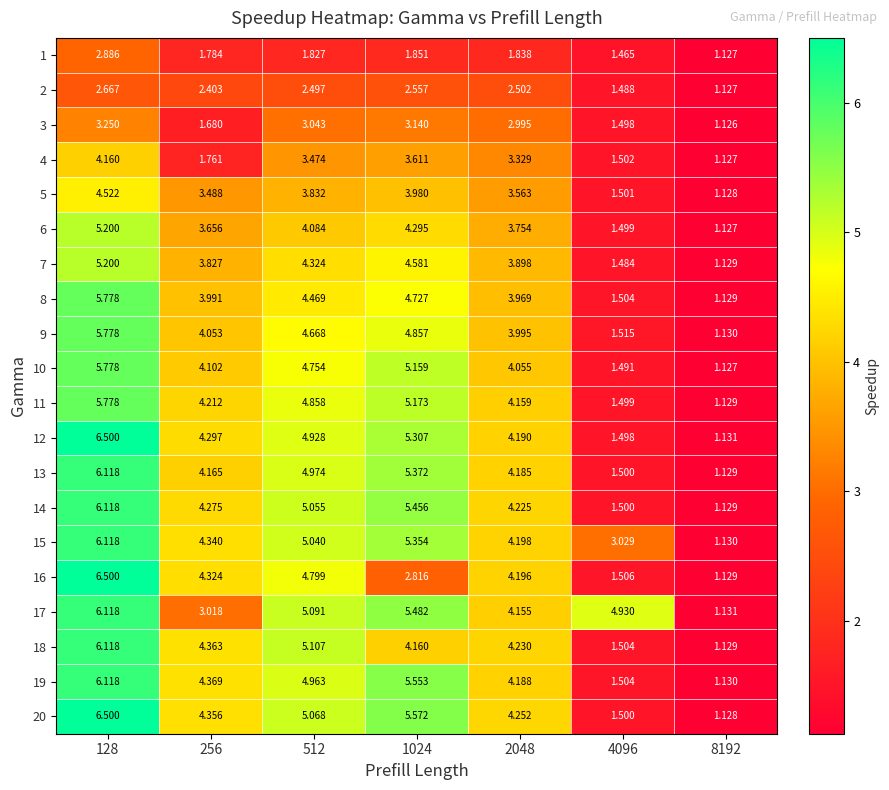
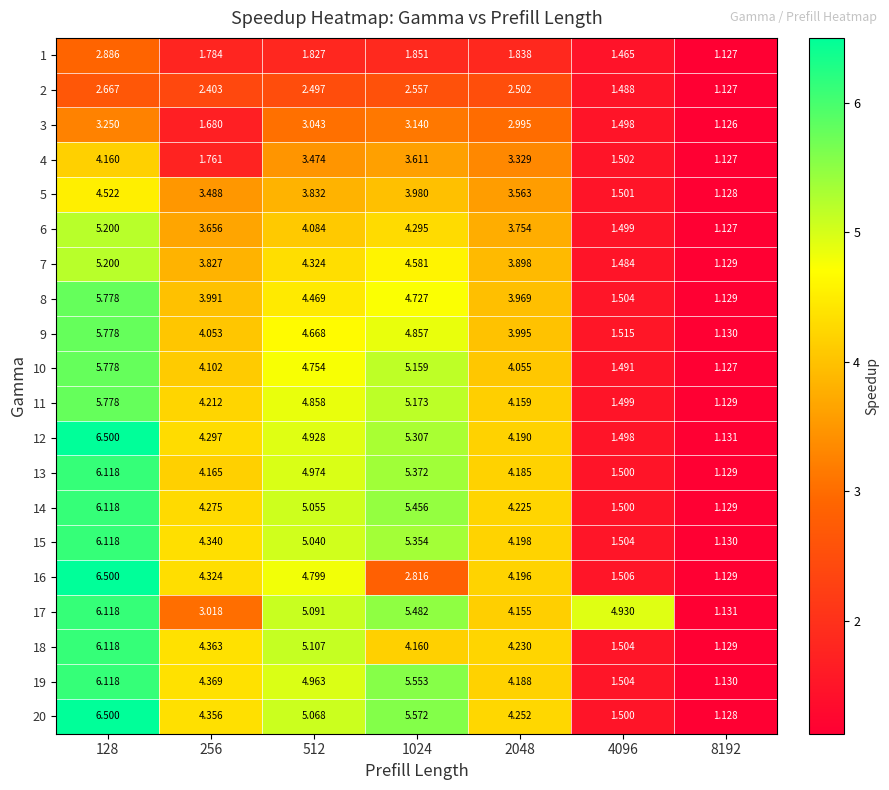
  {
    "1": {
      "128": 2.886,
      "256": 1.784,
      "512": 1.827,
      "1024": 1.851,
      "2048": 1.838,
      "4096": 1.465,
      "8192": 1.127
    },
    "2": {
      "128": 2.667,
      "256": 2.403,
      "512": 2.497,
      "1024": 2.557,
      "2048": 2.502,
      "4096": 1.488,
      "8192": 1.127
    },
    "3": {
      "128": 3.250,
      "256": 1.680,
      "512": 3.043,
      "1024": 3.140,
      "2048": 2.995,
      "4096": 1.498,
      "8192": 1.126
    },
    "4": {
      "128": 4.160,
      "256": 1.761,
      "512": 3.474,
      "1024": 3.611,
      "2048": 3.329,
      "4096": 1.502,
      "8192": 1.127
    },
    "5": {
      "128": 4.522,
      "256": 3.488,
      "512": 3.832,
      "1024": 3.980,
      "2048": 3.563,
      "4096": 1.501,
      "8192": 1.128
    },
    "6": {
      "128": 5.200,
      "256": 3.656,
      "512": 4.084,
      "1024": 4.295,
      "2048": 3.754,
      "4096": 1.499,
      "8192": 1.127
    },
    "7": {
      "128": 5.200,
      "256": 3.827,
      "512": 4.324,
      "1024": 4.581,
      "2048": 3.898,
      "4096": 1.484,
      "8192": 1.129
    },
    "8": {
      "128": 5.778,
      "256": 3.991,
      "512": 4.469,
      "1024": 4.727,
      "2048": 3.969,
      "4096": 1.504,
      "8192": 1.129
    },
    "9": {
      "128": 5.778,
      "256": 4.053,
      "512": 4.668,
      "1024": 4.857,
      "2048": 3.995,
      "4096": 1.515,
      "8192": 1.130
    },
    "10": {
      "128": 5.778,
      "256": 4.102,
      "512": 4.754,
      "1024": 5.159,
      "2048": 4.055,
      "4096": 1.491,
      "8192": 1.127
    },
    "11": {
      "128": 5.778,
      "256": 4.212,
      "512": 4.858,
      "1024": 5.173,
      "2048": 4.159,
      "4096": 1.499,
      "8192": 1.129
    },
    "12": {
      "128": 6.500,
      "256": 4.297,
      "512": 4.928,
      "1024": 5.307,
      "2048": 4.190,
      "4096": 1.498,
      "8192": 1.131
    },
    "13": {
      "128": 6.118,
      "256": 4.165,
      "512": 4.974,
      "1024": 5.372,
      "2048": 4.185,
      "4096": 1.500,
      "8192": 1.129
    },
    "14": {
      "128": 6.118,
      "256": 4.275,
      "512": 5.055,
      "1024": 5.456,
      "2048": 4.225,
      "4096": 1.500,
      "8192": 1.129
    },
    "15": {
      "128": 6.118,
      "256": 4.340,
      "512": 5.040,
      "1024": 5.354,
      "2048": 4.198,
-     "4096": 3.029,
+     "4096": 1.504,
      "8192": 1.130
    },
    "16": {
      "128": 6.500,
      "256": 4.324,
      "512": 4.799,
      "1024": 2.816,
      "2048": 4.196,
      "4096": 1.506,
      "8192": 1.129
    },
    "17": {
      "128": 6.118,
      "256": 3.018,
      "512": 5.091,
      "1024": 5.482,
      "2048": 4.155,
      "4096": 4.930,
      "8192": 1.131
    },
    "18": {
      "128": 6.118,
      "256": 4.363,
      "512": 5.107,
      "1024": 4.160,
      "2048": 4.230,
      "4096": 1.504,
      "8192": 1.129
    },
    "19": {
      "128": 6.118,
      "256": 4.369,
      "512": 4.963,
      "1024": 5.553,
      "2048": 4.188,
      "4096": 1.504,
      "8192": 1.130
    },
    "20": {
      "128": 6.500,
      "256": 4.356,
      "512": 5.068,
      "1024": 5.572,
      "2048": 4.252,
      "4096": 1.500,
      "8192": 1.128
    }
  }
